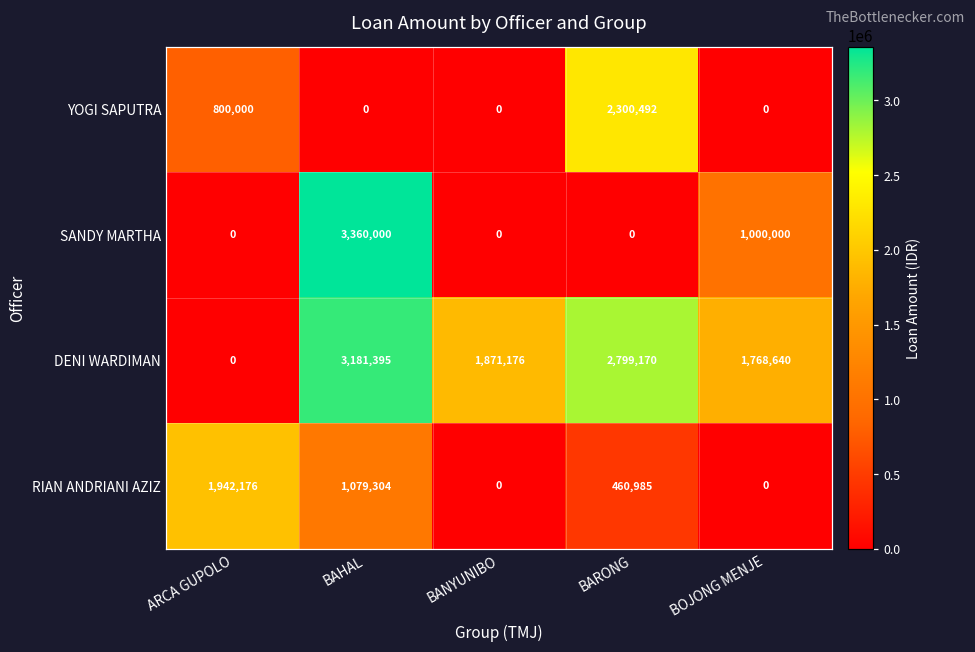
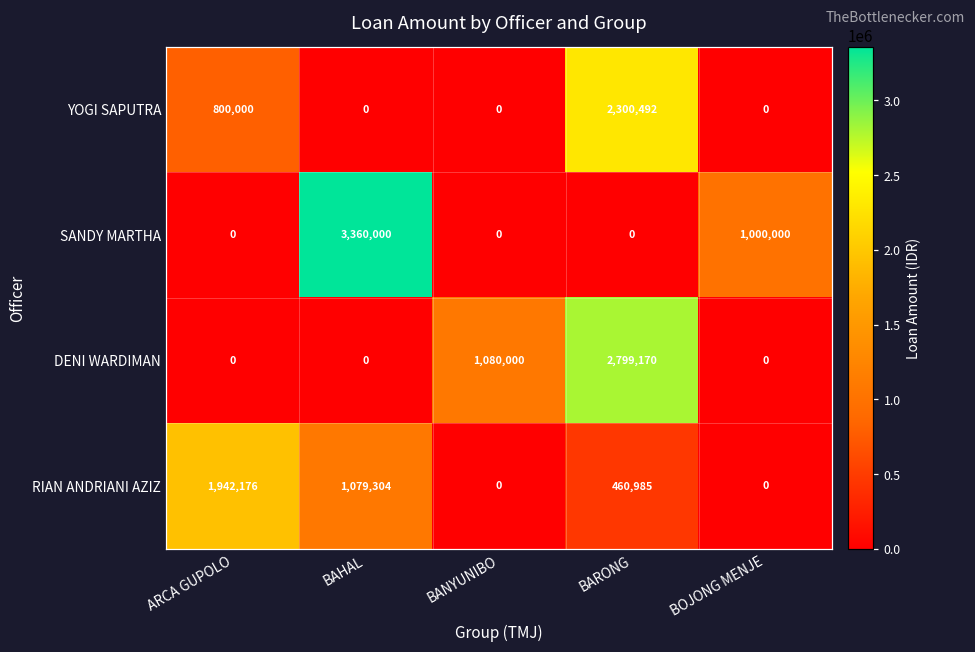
  {
    "YOGI SAPUTRA": {
      "ARCA GUPOLO": "800,000",
      "BAHAL": "0",
      "BANYUNIBO": "0",
      "BARONG": "2,300,492",
      "BOJONG MENJE": "0"
    },
    "SANDY MARTHA": {
      "ARCA GUPOLO": "0",
      "BAHAL": "3,360,000",
      "BANYUNIBO": "0",
      "BARONG": "0",
      "BOJONG MENJE": "1,000,000"
    },
    "DENI WARDIMAN": {
      "ARCA GUPOLO": "0",
-     "BAHAL": "3,181,395",
-     "BANYUNIBO": "1,871,176",
+     "BAHAL": "0",
+     "BANYUNIBO": "1,080,000",
      "BARONG": "2,799,170",
-     "BOJONG MENJE": "1,768,640"
+     "BOJONG MENJE": "0"
    },
    "RIAN ANDRIANI AZIZ": {
      "ARCA GUPOLO": "1,942,176",
      "BAHAL": "1,079,304",
      "BANYUNIBO": "0",
      "BARONG": "460,985",
      "BOJONG MENJE": "0"
    }
  }
